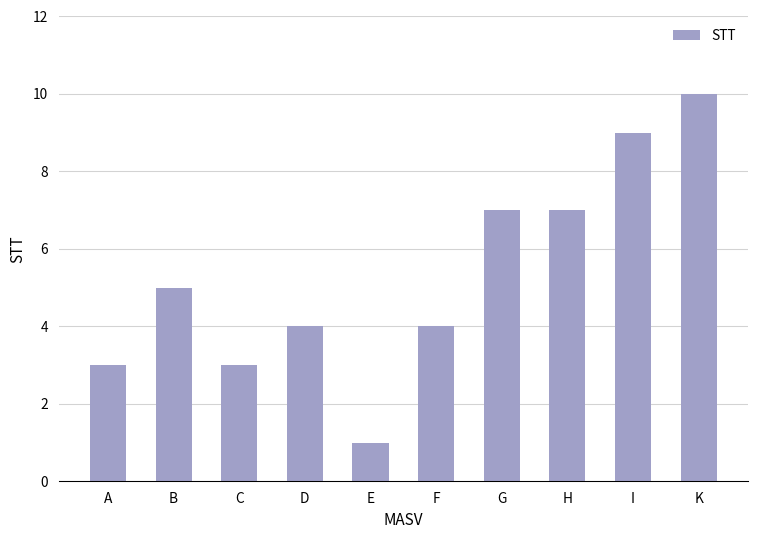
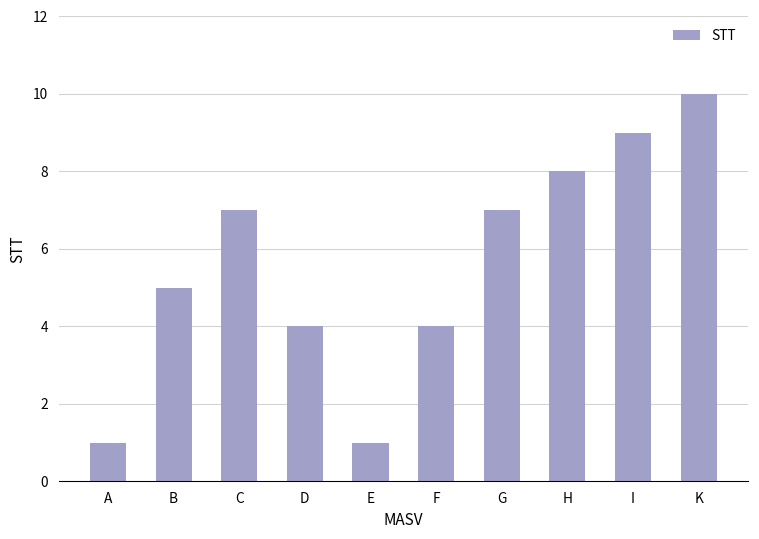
  {
-   "A": 3,
+   "A": 1,
    "B": 5,
-   "C": 3,
+   "C": 7,
    "D": 4,
    "E": 1,
    "F": 4,
    "G": 7,
-   "H": 7,
+   "H": 8,
    "I": 9,
    "K": 10
  }
